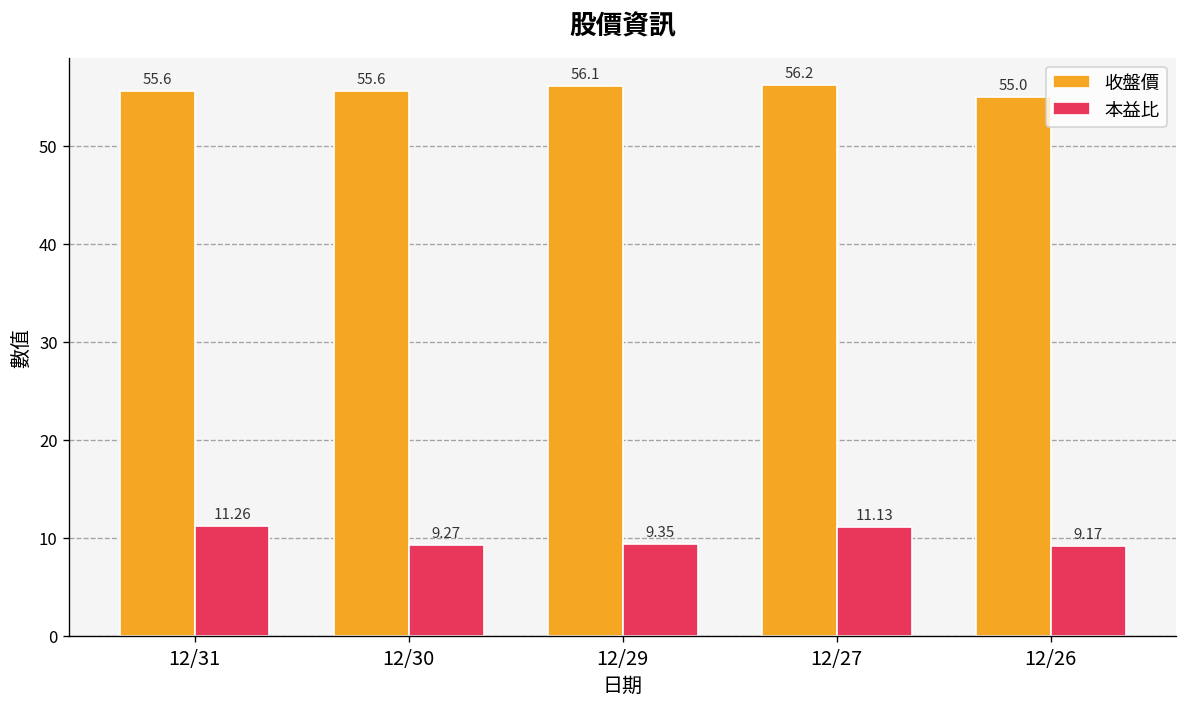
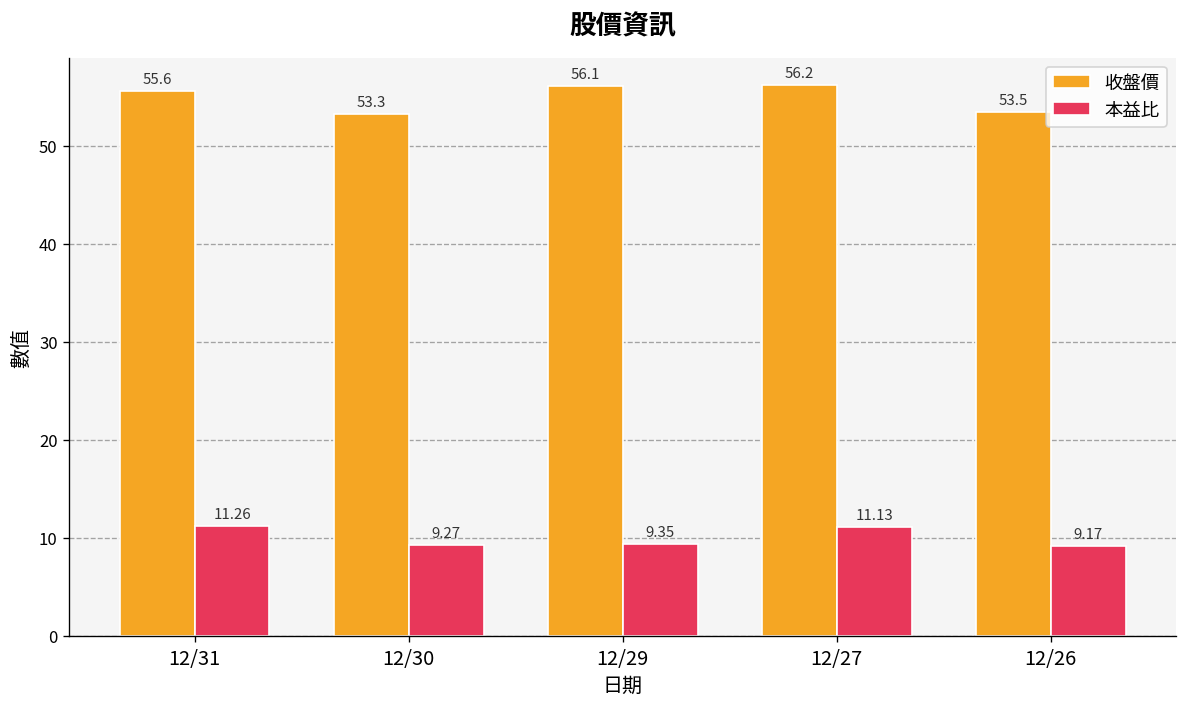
  {
    "收盤價": {
      "12/31": 55.6,
-     "12/30": 55.6,
+     "12/30": 53.3,
      "12/29": 56.1,
      "12/27": 56.2,
-     "12/26": 55.0
+     "12/26": 53.5
    },
    "本益比": {
      "12/31": 11.26,
      "12/30": 9.27,
      "12/29": 9.35,
      "12/27": 11.13,
      "12/26": 9.17
    }
  }
